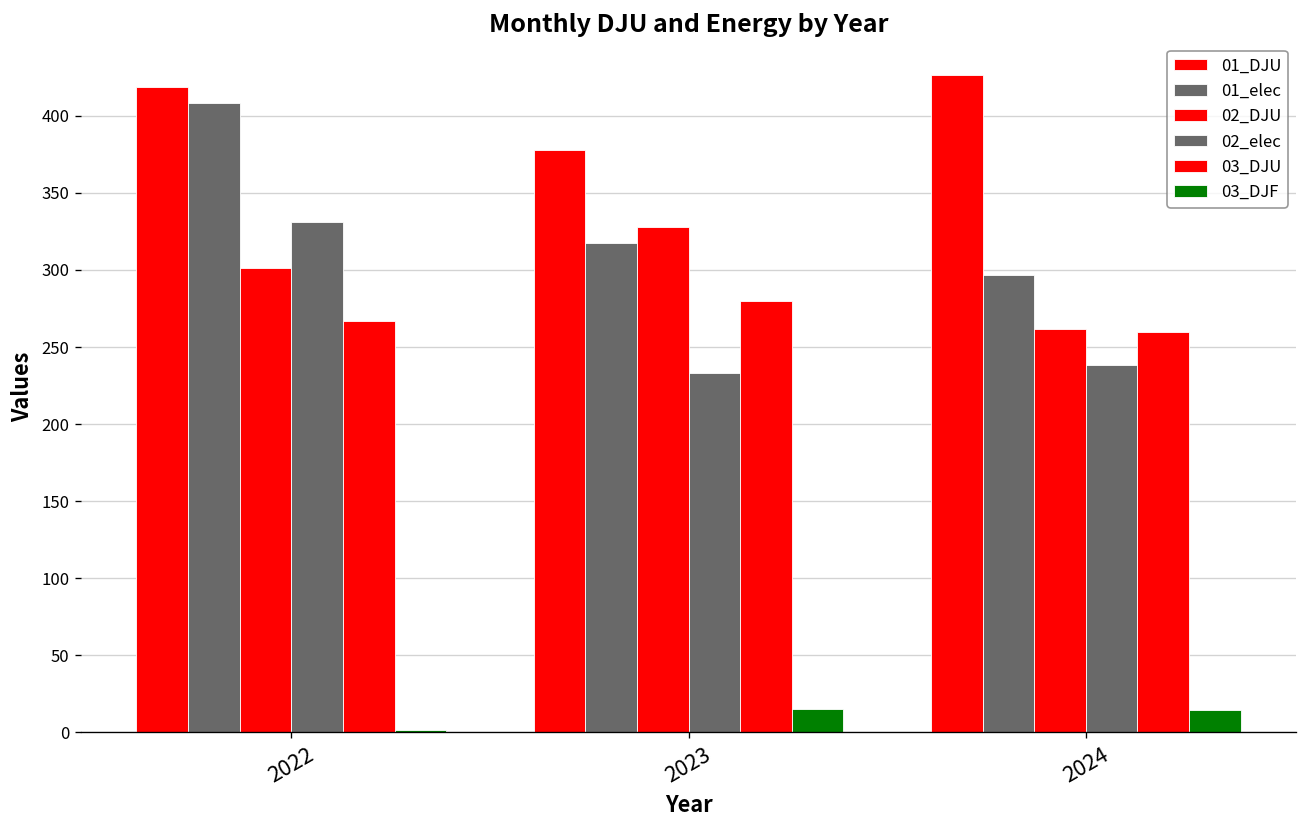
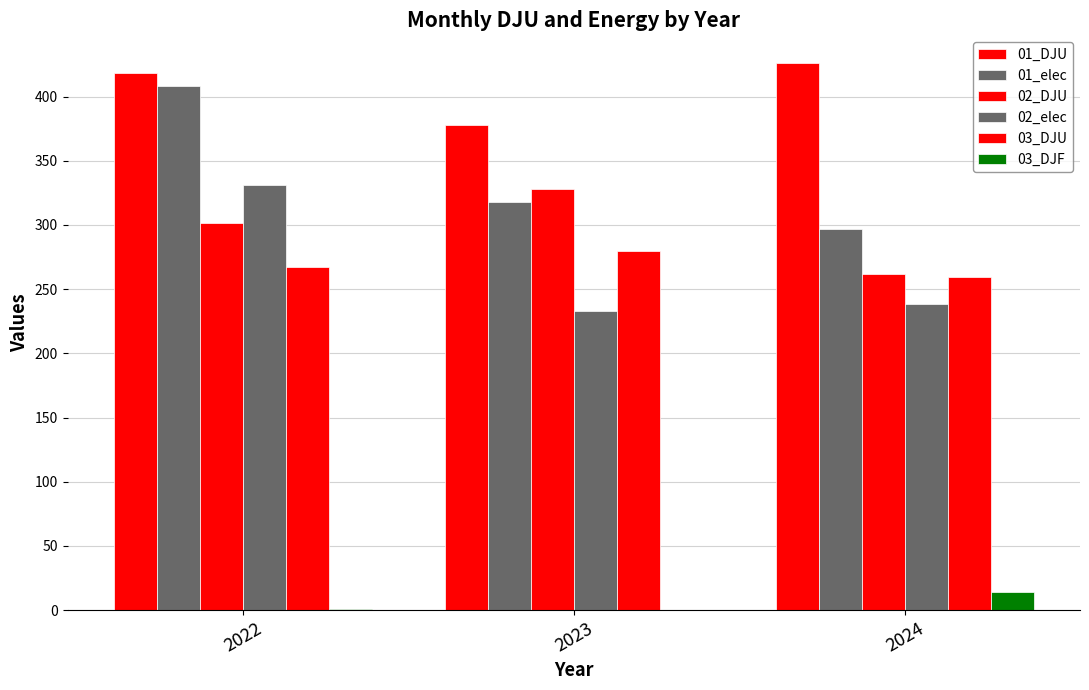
  {
    "03_DJF": {
-     "2023": 15,
+     "2023": 0,
      "2024": 14
    }
  }
